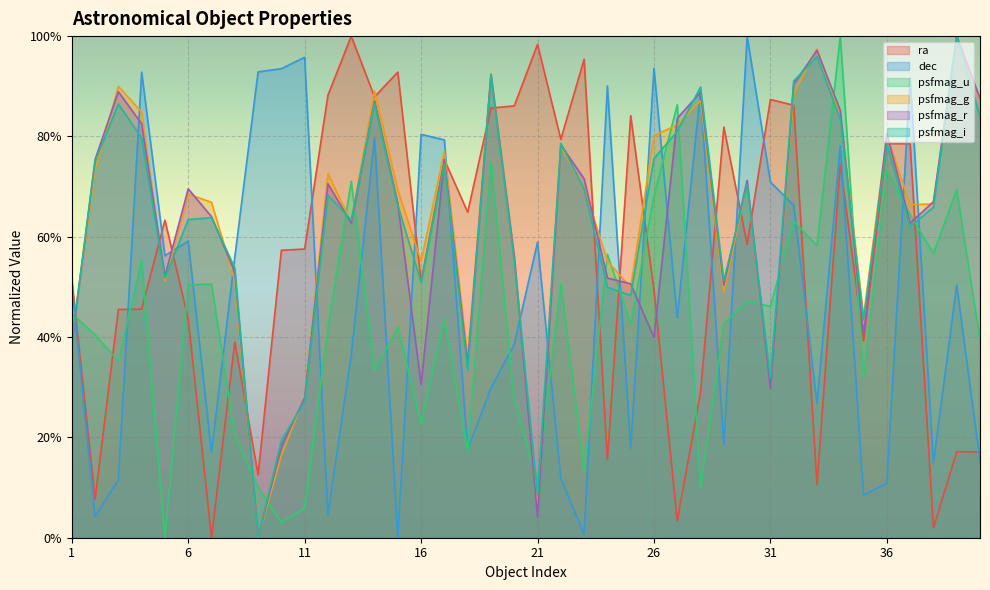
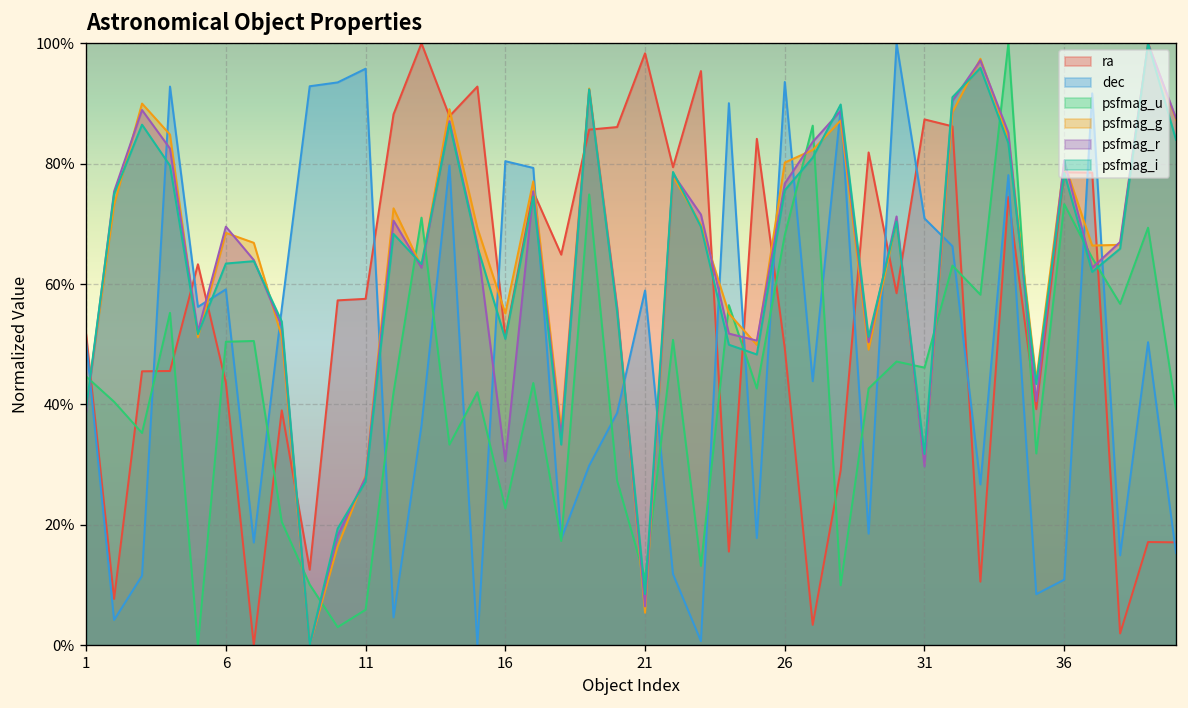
  {
    "psfmag_r": {
      "1": "39%",
      "6": "70%",
      "16": "31%",
-     "21": "4%",
-     "26": "40%"
+     "21": "6%",
+     "26": "77%"
    }
  }
